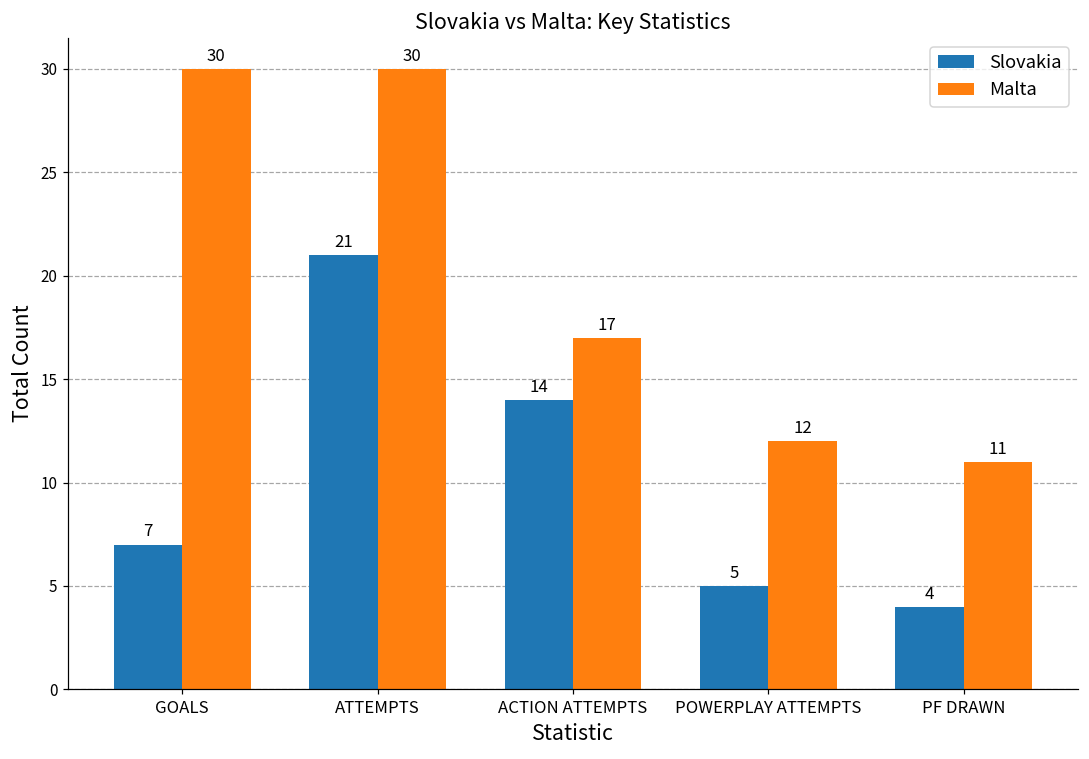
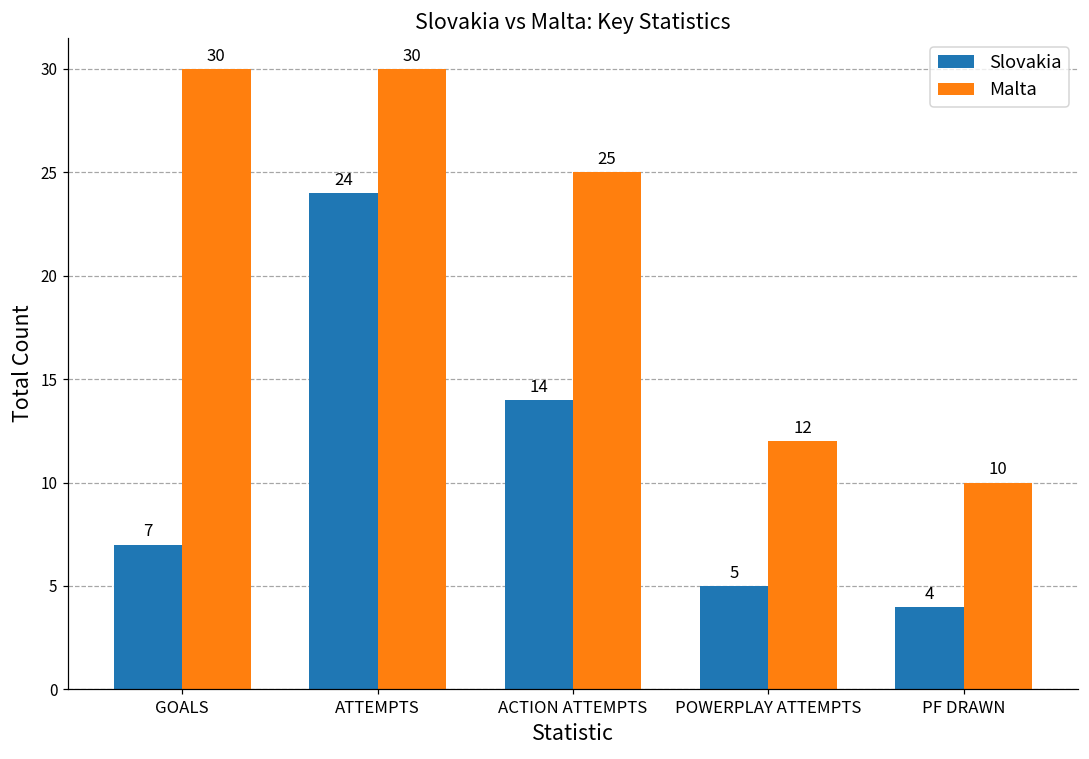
  {
    "Slovakia": {
      "GOALS": 7,
-     "ATTEMPTS": 21,
+     "ATTEMPTS": 24,
      "ACTION ATTEMPTS": 14,
      "POWERPLAY ATTEMPTS": 5,
      "PF DRAWN": 4
    },
    "Malta": {
      "GOALS": 30,
      "ATTEMPTS": 30,
-     "ACTION ATTEMPTS": 17,
+     "ACTION ATTEMPTS": 25,
      "POWERPLAY ATTEMPTS": 12,
-     "PF DRAWN": 11
+     "PF DRAWN": 10
    }
  }
